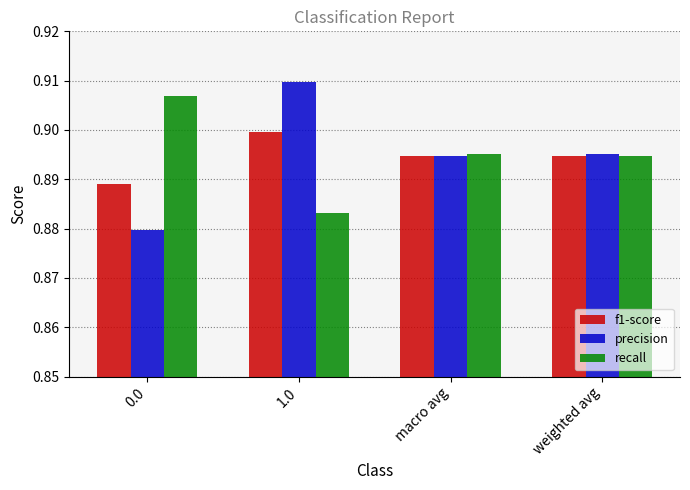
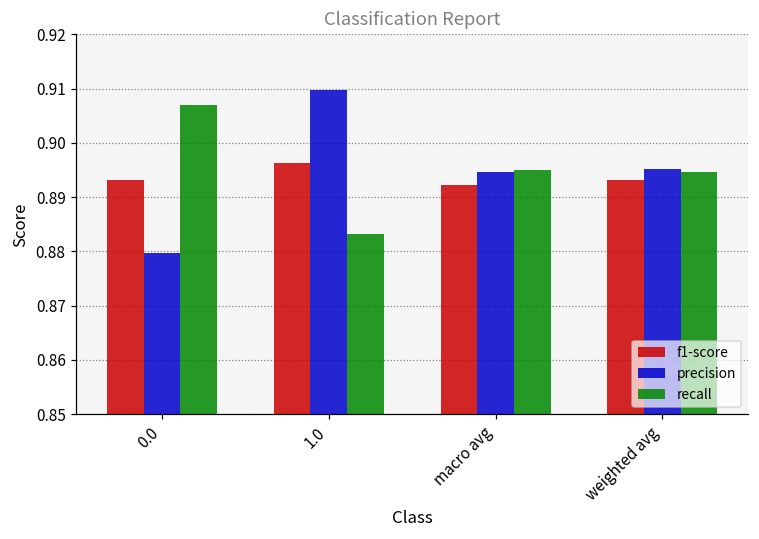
  {
    "f1-score": {
-     "0.0": 0.889,
-     "1.0": 0.900,
-     "macro avg": 0.895,
-     "weighted avg": 0.895
+     "0.0": 0.893,
+     "1.0": 0.896,
+     "macro avg": 0.892,
+     "weighted avg": 0.893
    },
    "precision": {
      "0.0": 0.880,
      "1.0": 0.910,
      "macro avg": 0.895,
      "weighted avg": 0.895
    },
    "recall": {
      "0.0": 0.907,
      "1.0": 0.883,
      "macro avg": 0.895,
      "weighted avg": 0.895
    }
  }
